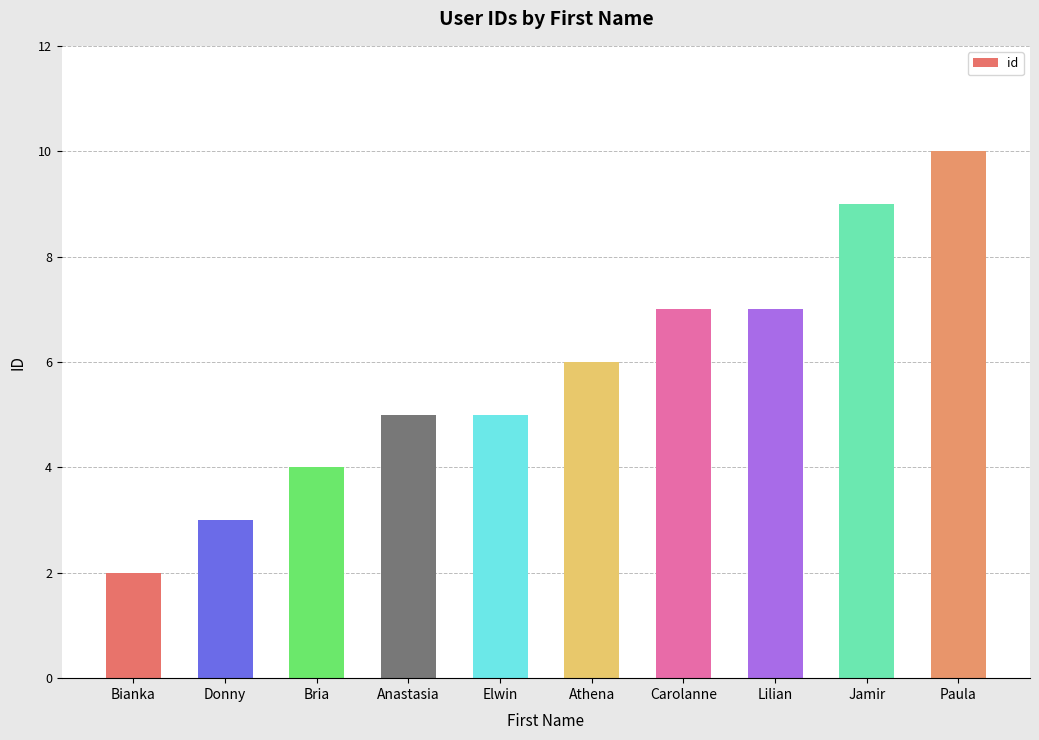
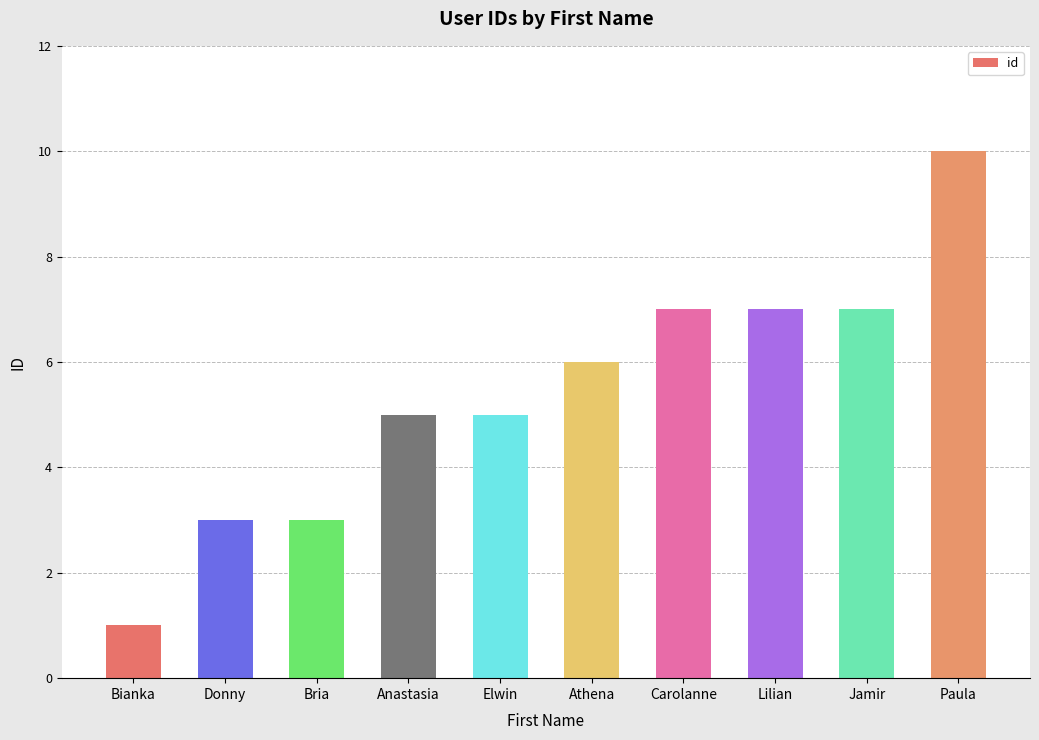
  {
-   "Bianka": 2,
+   "Bianka": 1,
    "Donny": 3,
-   "Bria": 4,
+   "Bria": 3,
    "Anastasia": 5,
    "Elwin": 5,
    "Athena": 6,
    "Carolanne": 7,
    "Lilian": 7,
-   "Jamir": 9,
+   "Jamir": 7,
    "Paula": 10
  }
